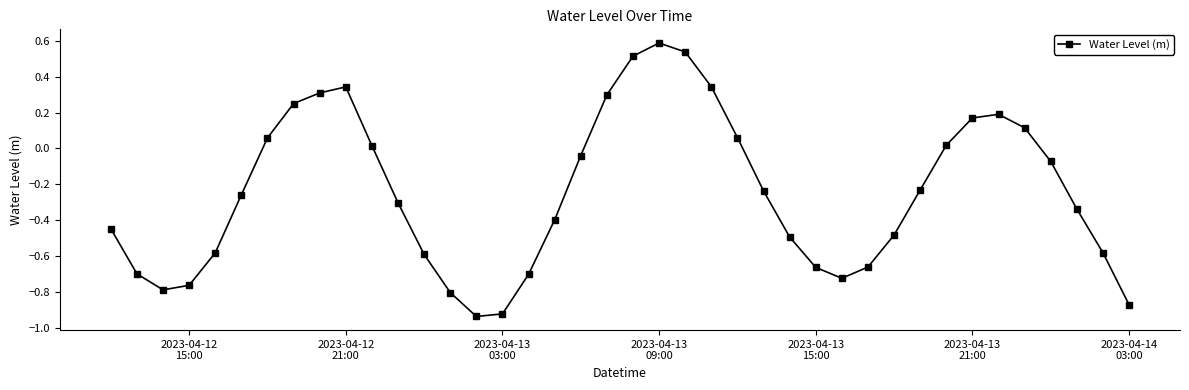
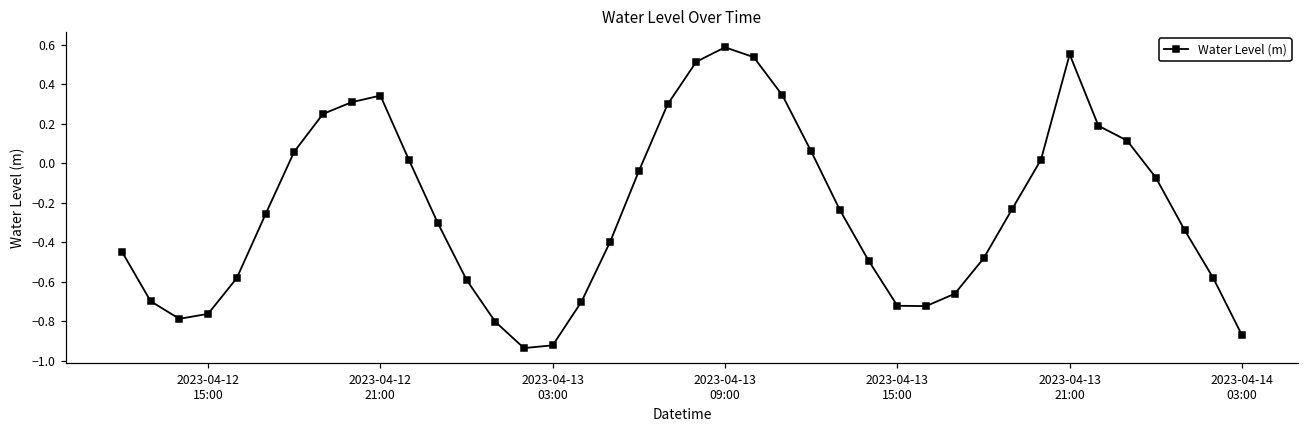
  {
    "2023-04-12 15:00": -0.76,
    "2023-04-12 21:00": 0.34,
    "2023-04-13 03:00": -0.92,
    "2023-04-13 09:00": 0.59,
-   "2023-04-13 15:00": -0.66,
-   "2023-04-13 21:00": 0.17,
+   "2023-04-13 15:00": -0.72,
+   "2023-04-13 21:00": 0.55,
    "2023-04-14 03:00": -0.87
  }
